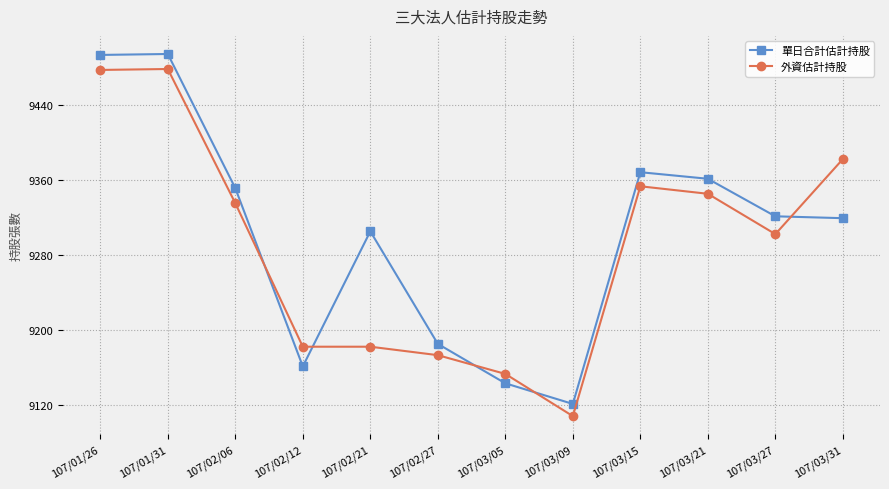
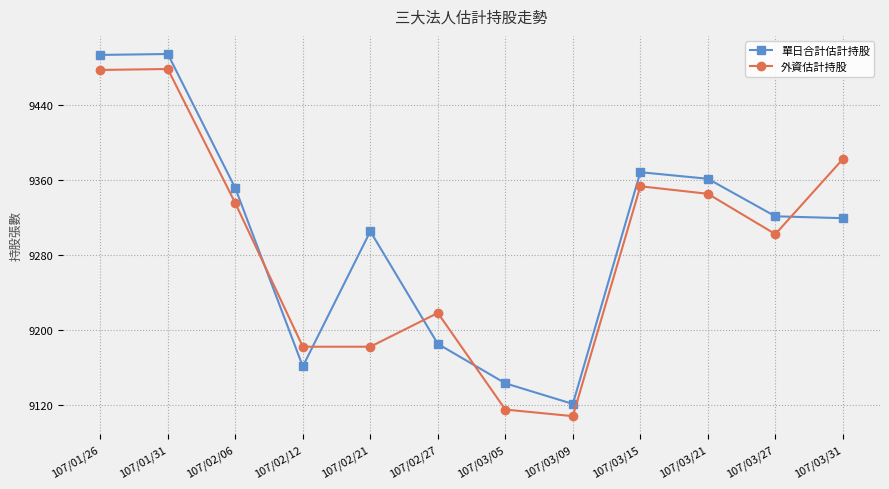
  {
    "單日合計估計持股": {
      "107/01/26": 9490,
      "107/01/31": 9490,
      "107/02/06": 9350,
      "107/02/12": 9160,
      "107/02/21": 9310,
      "107/02/27": 9190,
      "107/03/05": 9140,
      "107/03/09": 9120,
      "107/03/15": 9370,
      "107/03/21": 9360,
      "107/03/27": 9320,
      "107/03/31": 9320
    },
    "外資估計持股": {
      "107/01/26": 9480,
      "107/01/31": 9480,
      "107/02/06": 9340,
      "107/02/12": 9180,
      "107/02/21": 9180,
-     "107/02/27": 9170,
-     "107/03/05": 9150,
+     "107/02/27": 9220,
+     "107/03/05": 9120,
      "107/03/09": 9110,
      "107/03/15": 9350,
      "107/03/21": 9350,
      "107/03/27": 9300,
      "107/03/31": 9380
    }
  }
